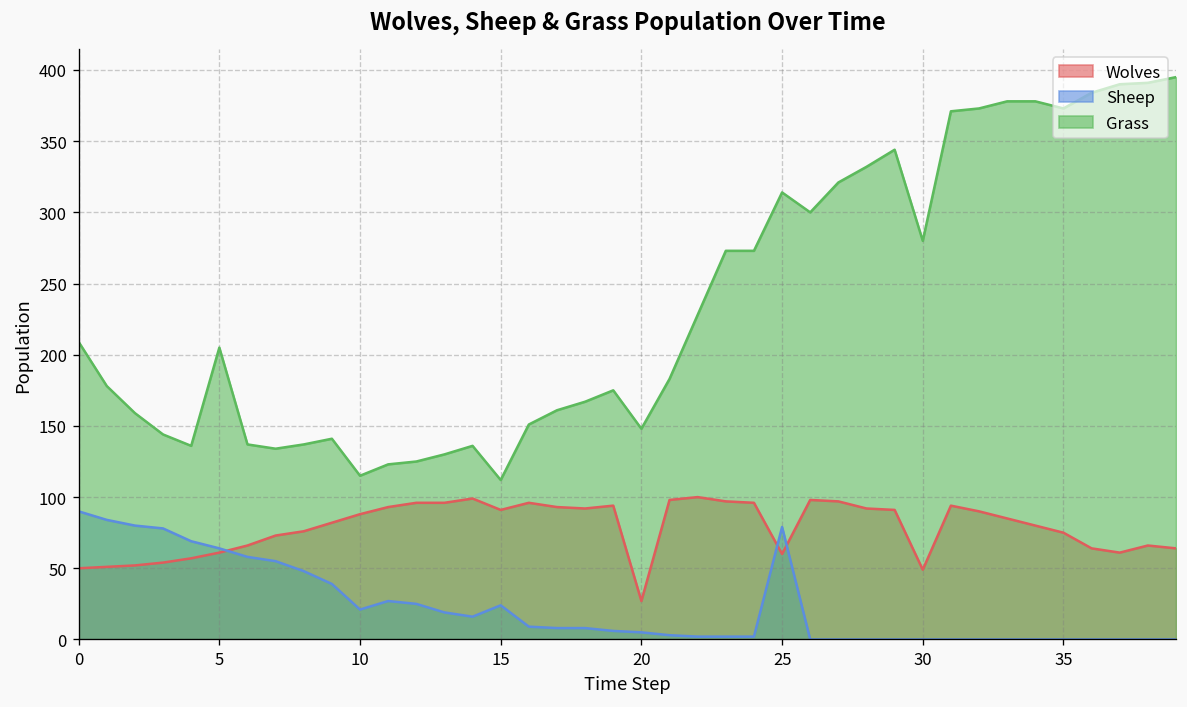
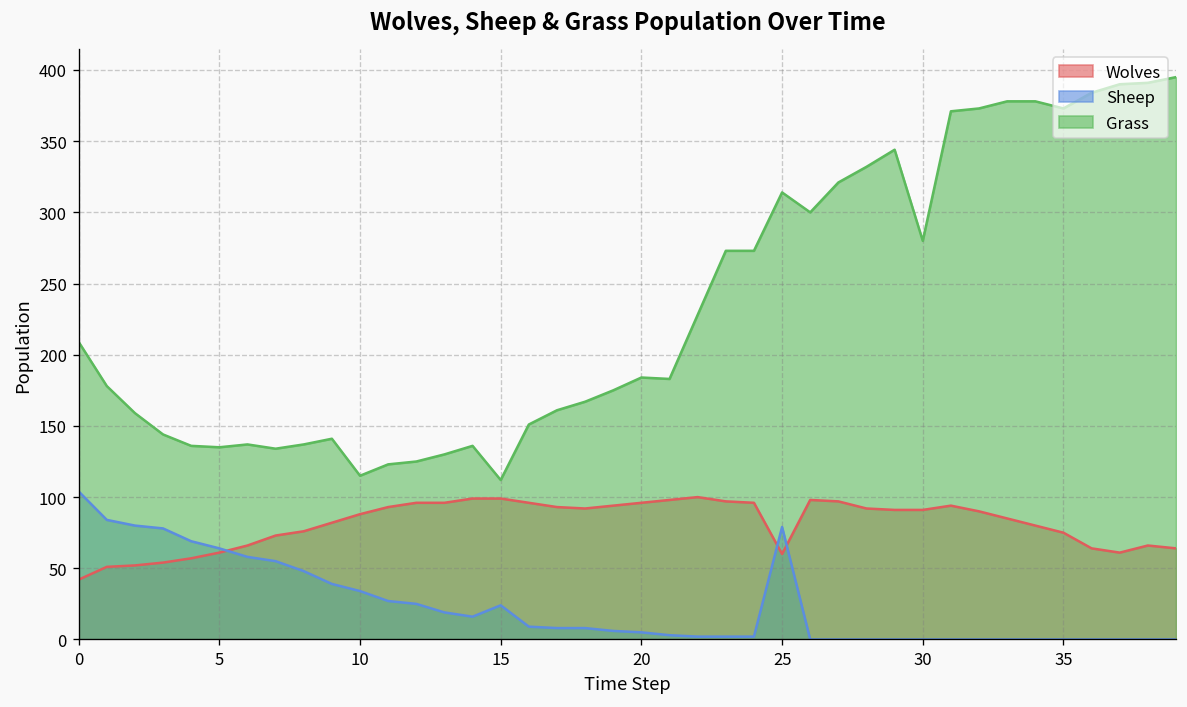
  {
    "Wolves": {
-     "0": 50,
+     "0": 42,
      "5": 61,
      "10": 88,
-     "15": 91,
-     "20": 27,
+     "15": 99,
+     "20": 96,
      "25": 60,
-     "30": 49,
+     "30": 91,
      "35": 75
    },
    "Sheep": {
-     "0": 90,
+     "0": 104,
      "5": 64,
-     "10": 21,
+     "10": 34,
      "15": 24,
      "20": 5,
      "25": 79,
      "30": 0,
      "35": 0
    },
    "Grass": {
      "0": 209,
-     "5": 205,
+     "5": 135,
      "10": 115,
      "15": 112,
-     "20": 148,
+     "20": 184,
      "25": 314,
      "30": 280
    }
  }
